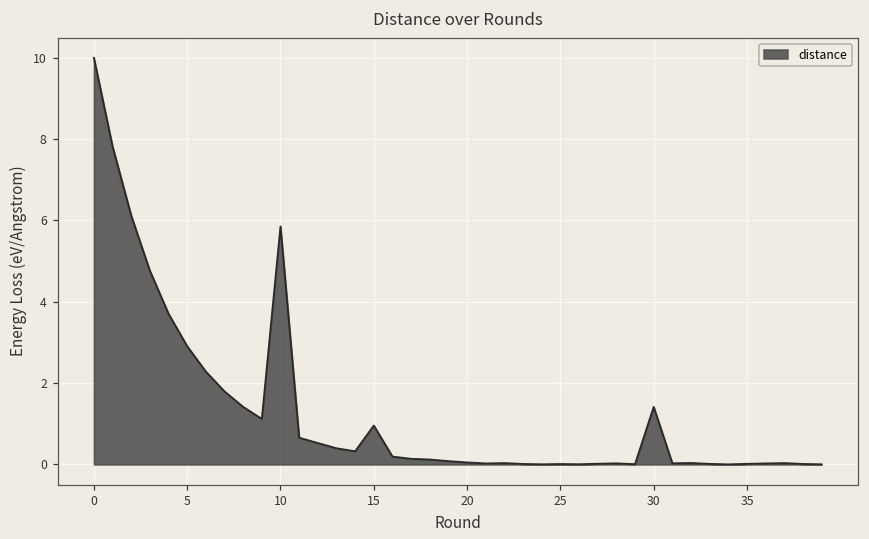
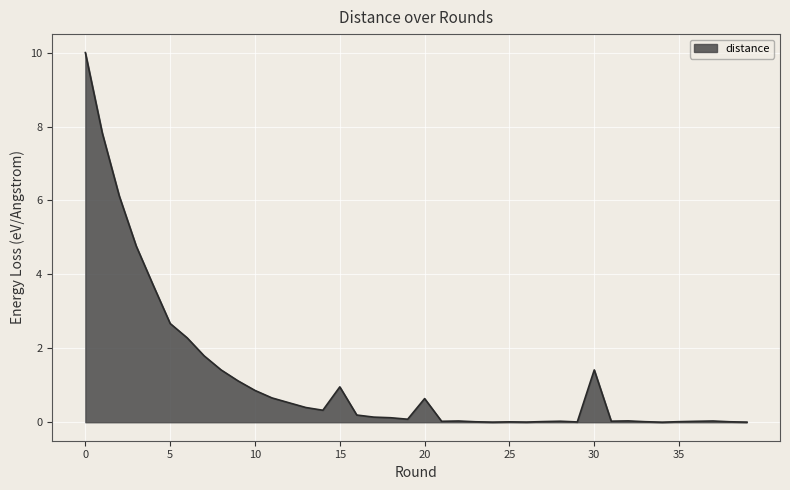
  {
    "0": 10.0,
-   "5": 2.9,
-   "10": 5.9,
+   "5": 2.7,
+   "10": 0.9,
    "15": 1.0,
-   "20": 0.1,
+   "20": 0.6,
    "25": 0.0,
    "30": 1.4,
    "35": 0.0
  }
